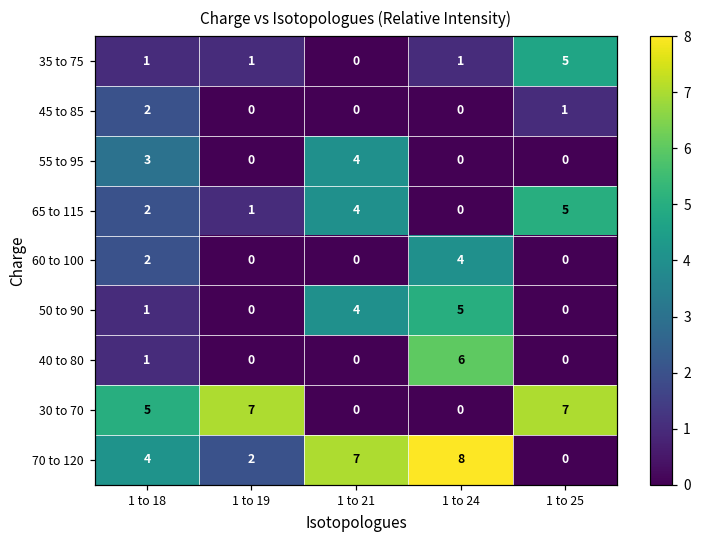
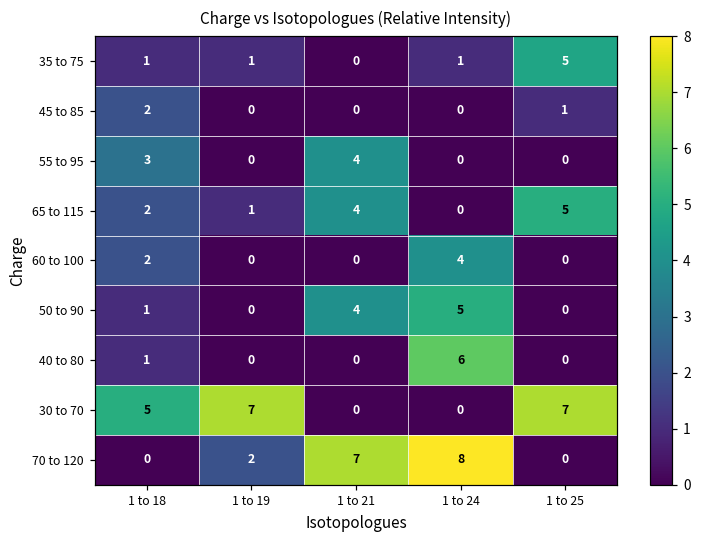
  {
    "35 to 75": {
      "1 to 18": 1,
      "1 to 19": 1,
      "1 to 21": 0,
      "1 to 24": 1,
      "1 to 25": 5
    },
    "45 to 85": {
      "1 to 18": 2,
      "1 to 19": 0,
      "1 to 21": 0,
      "1 to 24": 0,
      "1 to 25": 1
    },
    "55 to 95": {
      "1 to 18": 3,
      "1 to 19": 0,
      "1 to 21": 4,
      "1 to 24": 0,
      "1 to 25": 0
    },
    "65 to 115": {
      "1 to 18": 2,
      "1 to 19": 1,
      "1 to 21": 4,
      "1 to 24": 0,
      "1 to 25": 5
    },
    "60 to 100": {
      "1 to 18": 2,
      "1 to 19": 0,
      "1 to 21": 0,
      "1 to 24": 4,
      "1 to 25": 0
    },
    "50 to 90": {
      "1 to 18": 1,
      "1 to 19": 0,
      "1 to 21": 4,
      "1 to 24": 5,
      "1 to 25": 0
    },
    "40 to 80": {
      "1 to 18": 1,
      "1 to 19": 0,
      "1 to 21": 0,
      "1 to 24": 6,
      "1 to 25": 0
    },
    "30 to 70": {
      "1 to 18": 5,
      "1 to 19": 7,
      "1 to 21": 0,
      "1 to 24": 0,
      "1 to 25": 7
    },
    "70 to 120": {
-     "1 to 18": 4,
+     "1 to 18": 0,
      "1 to 19": 2,
      "1 to 21": 7,
      "1 to 24": 8,
      "1 to 25": 0
    }
  }
